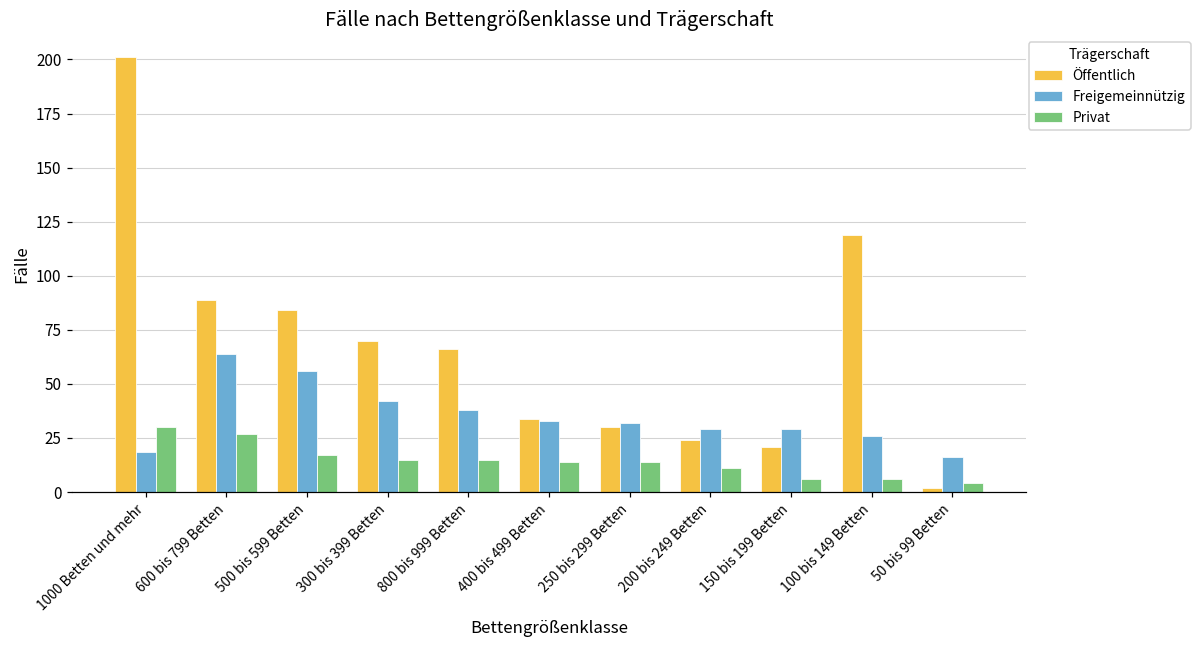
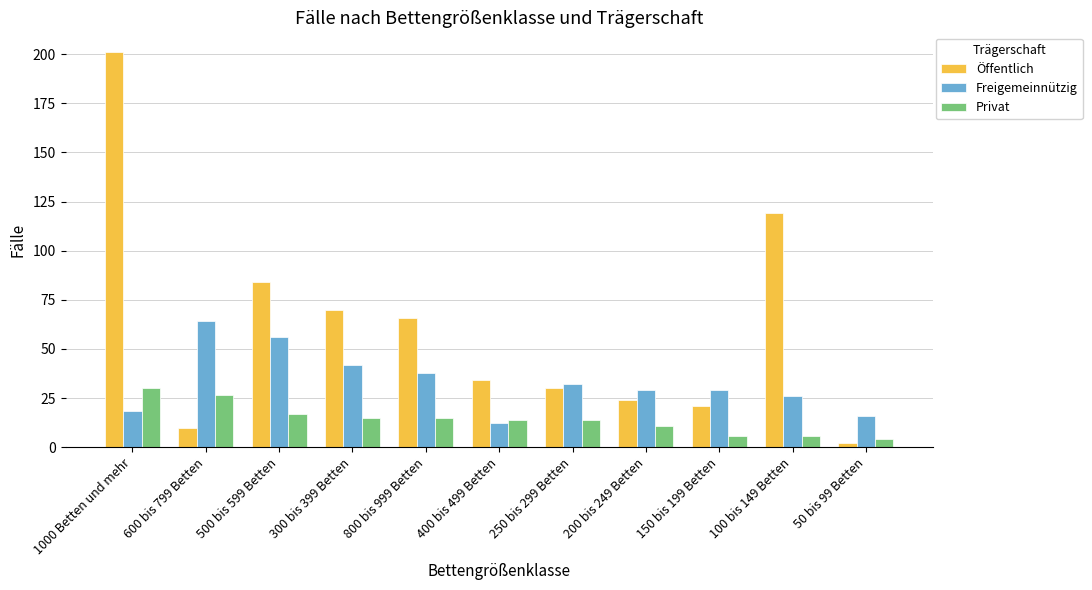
  {
    "Öffentlich": {
      "1000 Betten und mehr": 201,
-     "600 bis 799 Betten": 89,
+     "600 bis 799 Betten": 10,
      "500 bis 599 Betten": 84,
      "300 bis 399 Betten": 70,
      "800 bis 999 Betten": 66,
      "400 bis 499 Betten": 34,
      "250 bis 299 Betten": 30,
      "200 bis 249 Betten": 24,
      "150 bis 199 Betten": 21,
      "100 bis 149 Betten": 119,
      "50 bis 99 Betten": 2
    },
    "Freigemeinnützig": {
      "1000 Betten und mehr": 18,
      "600 bis 799 Betten": 64,
      "500 bis 599 Betten": 56,
      "300 bis 399 Betten": 42,
      "800 bis 999 Betten": 38,
-     "400 bis 499 Betten": 33,
+     "400 bis 499 Betten": 12,
      "250 bis 299 Betten": 32,
      "200 bis 249 Betten": 29,
      "150 bis 199 Betten": 29,
      "100 bis 149 Betten": 26,
      "50 bis 99 Betten": 16
    },
    "Privat": {
      "1000 Betten und mehr": 30,
      "600 bis 799 Betten": 27,
      "500 bis 599 Betten": 17,
      "300 bis 399 Betten": 15,
      "800 bis 999 Betten": 15,
      "400 bis 499 Betten": 14,
      "250 bis 299 Betten": 14,
      "200 bis 249 Betten": 11,
      "150 bis 199 Betten": 6,
      "100 bis 149 Betten": 6,
      "50 bis 99 Betten": 4
    }
  }
